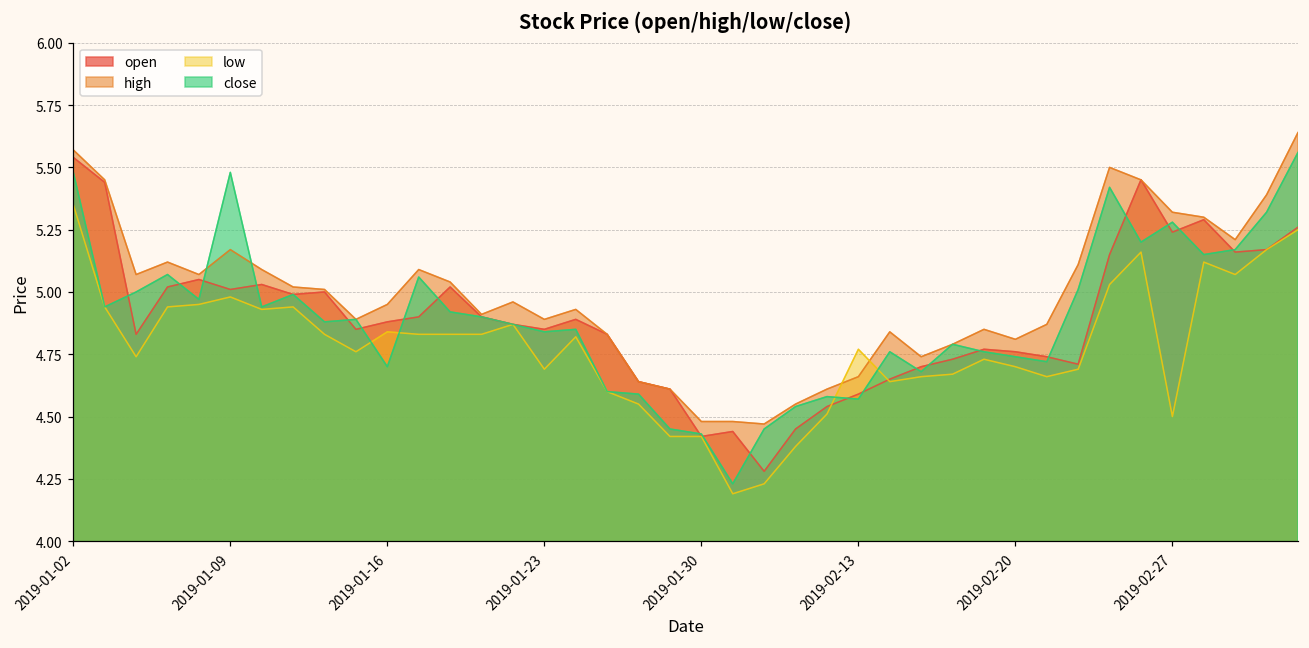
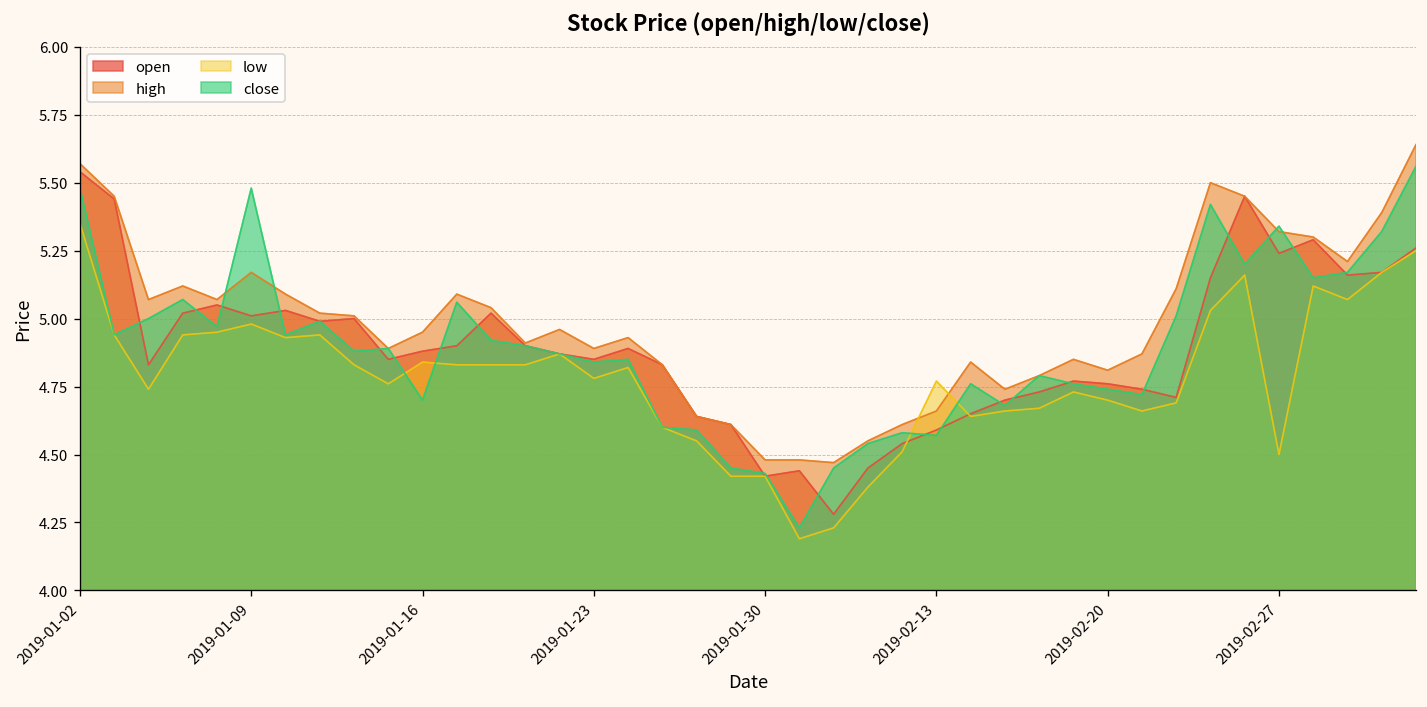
  {
    "low": {
      "2019-01-02": 5.35,
      "2019-01-09": 4.98,
      "2019-01-16": 4.84,
-     "2019-01-23": 4.69,
+     "2019-01-23": 4.78,
      "2019-02-13": 4.77,
      "2019-02-20": 4.70,
      "2019-02-27": 4.50
    },
    "close": {
      "2019-01-02": 5.48,
      "2019-01-09": 5.48,
      "2019-01-16": 4.70,
      "2019-02-13": 4.57,
      "2019-02-20": 4.74,
-     "2019-02-27": 5.28
+     "2019-02-27": 5.34
    }
  }
